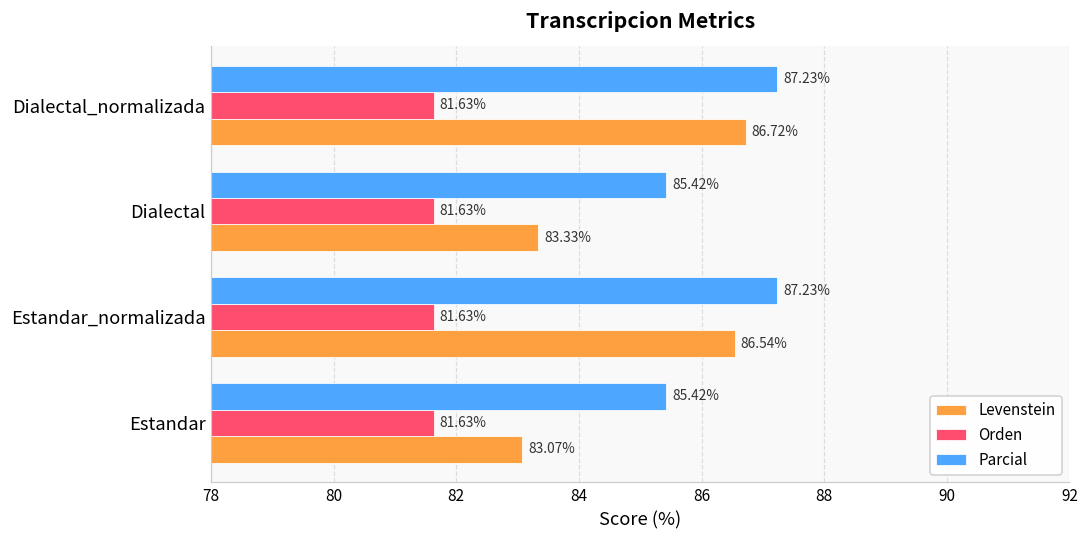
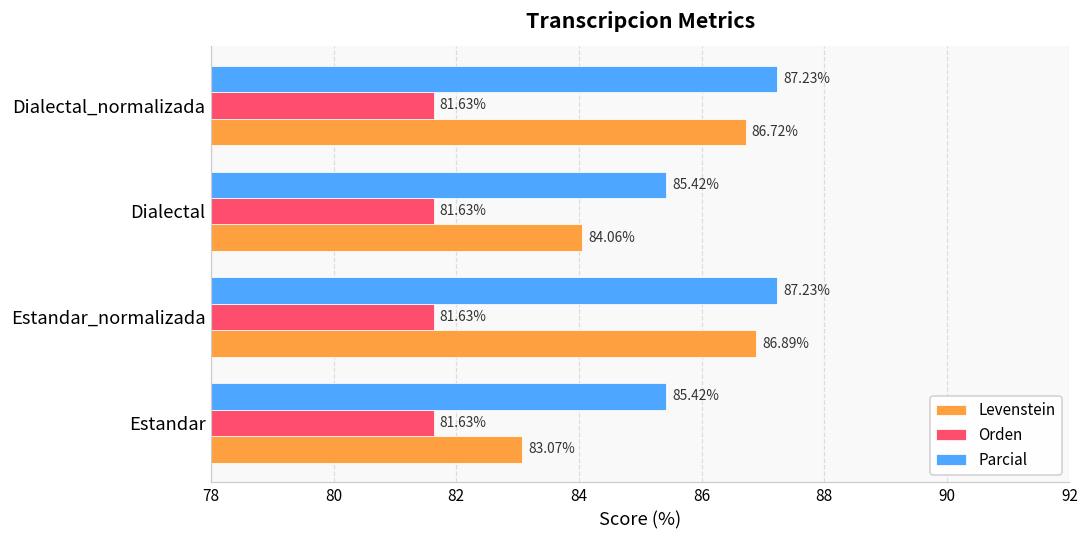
  {
    "Levenstein": {
      "Dialectal_normalizada": "86.72%",
-     "Dialectal": "83.33%",
-     "Estandar_normalizada": "86.54%",
+     "Dialectal": "84.06%",
+     "Estandar_normalizada": "86.89%",
      "Estandar": "83.07%"
    },
    "Orden": {
      "Dialectal_normalizada": "81.63%",
      "Dialectal": "81.63%",
      "Estandar_normalizada": "81.63%",
      "Estandar": "81.63%"
    },
    "Parcial": {
      "Dialectal_normalizada": "87.23%",
      "Dialectal": "85.42%",
      "Estandar_normalizada": "87.23%",
      "Estandar": "85.42%"
    }
  }
